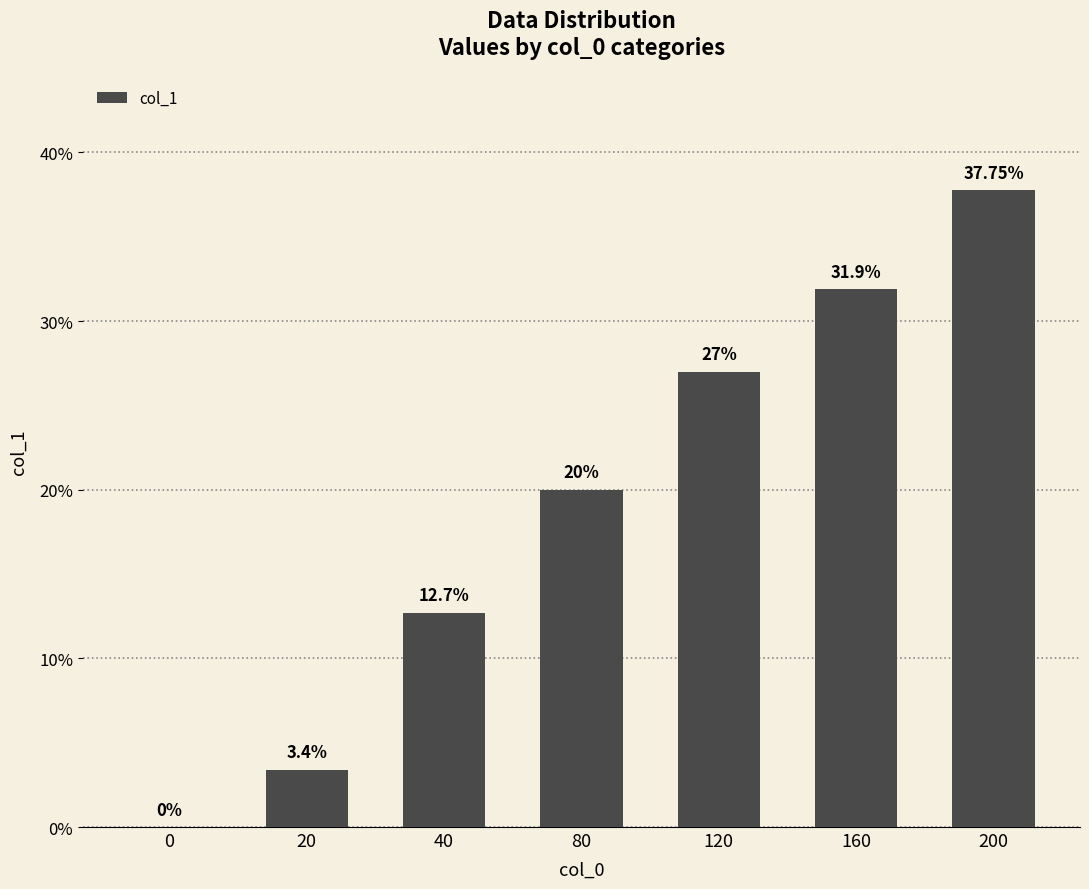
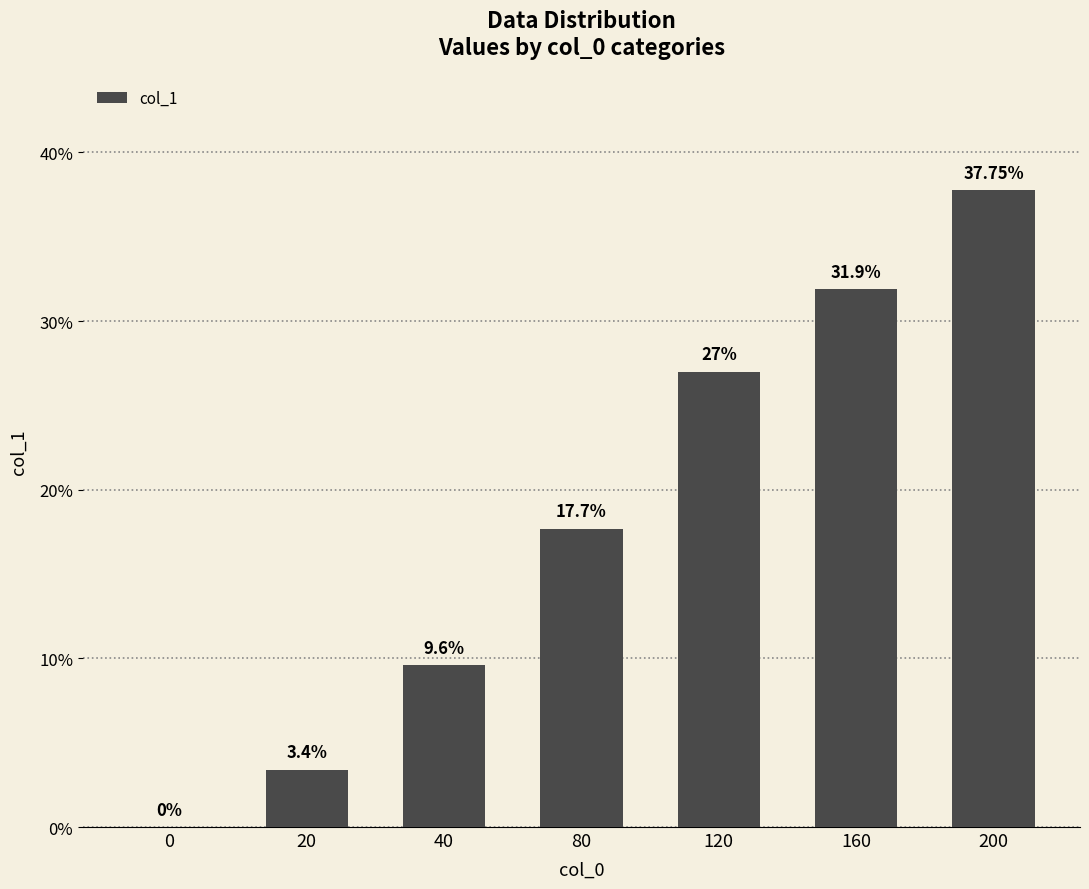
  {
    "0": "0%",
    "20": "3.4%",
-   "40": "12.7%",
-   "80": "20%",
+   "40": "9.6%",
+   "80": "17.7%",
    "120": "27%",
    "160": "31.9%",
    "200": "37.75%"
  }
